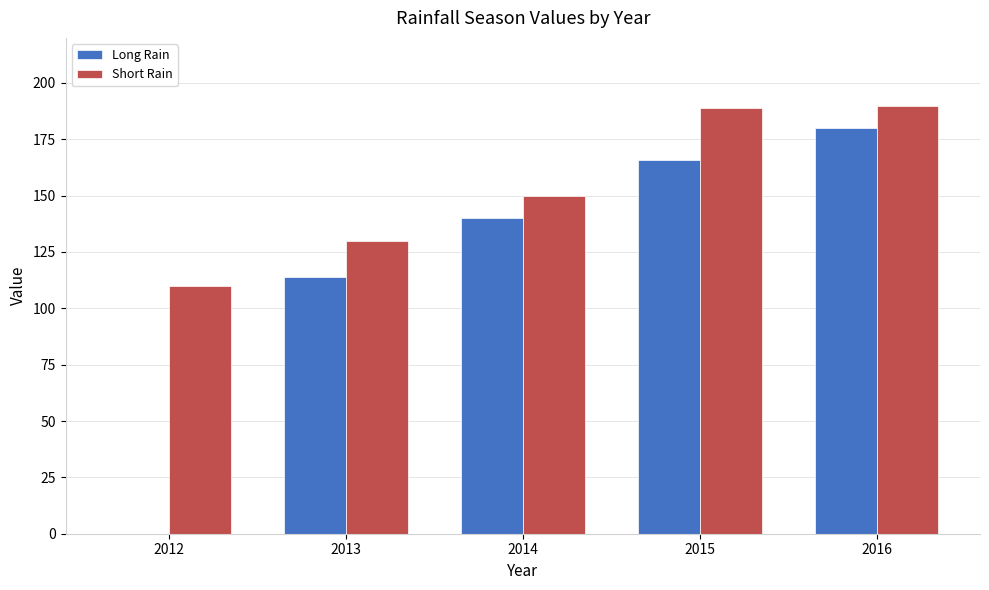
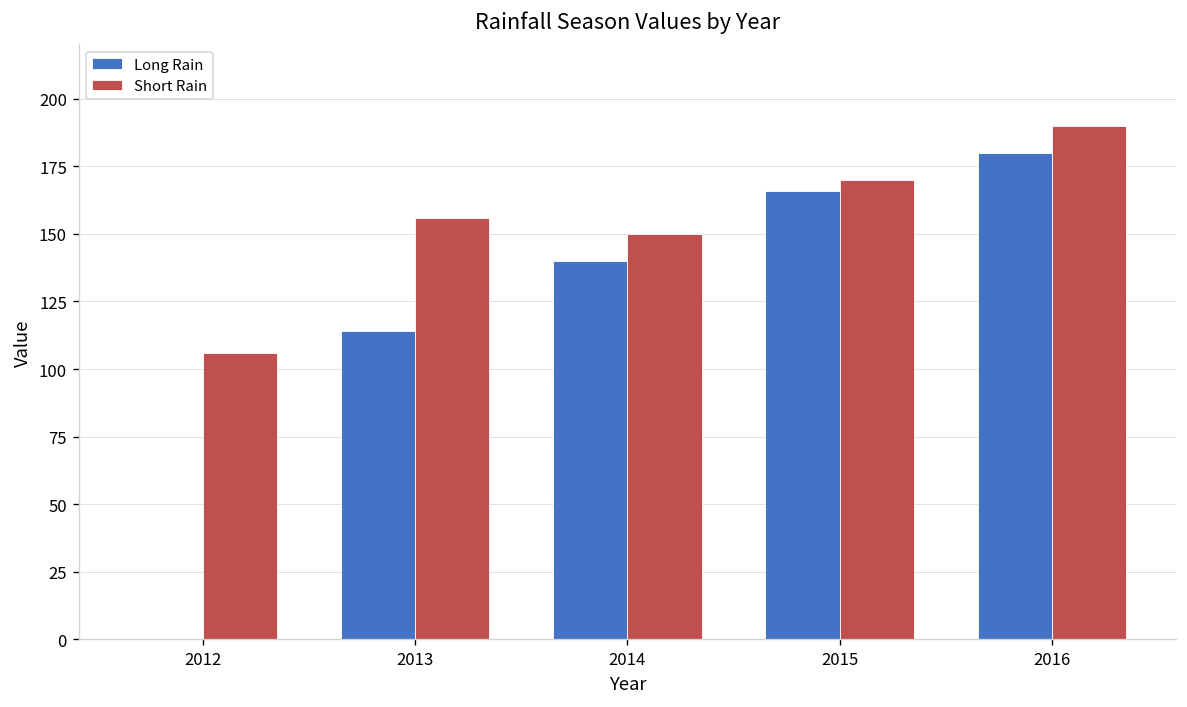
  {
    "Long Rain": {
      "2012": 0,
      "2013": 114,
      "2014": 140,
      "2015": 166,
      "2016": 180
    },
    "Short Rain": {
-     "2012": 110,
-     "2013": 130,
+     "2012": 106,
+     "2013": 156,
      "2014": 150,
-     "2015": 189,
+     "2015": 170,
      "2016": 190
    }
  }
